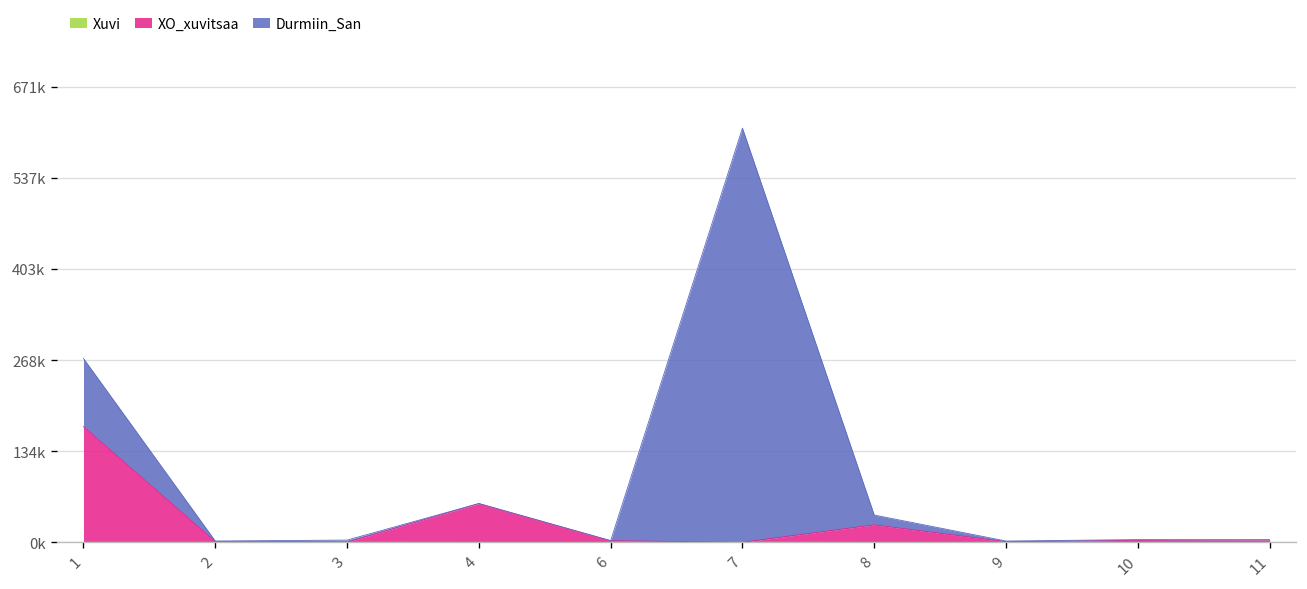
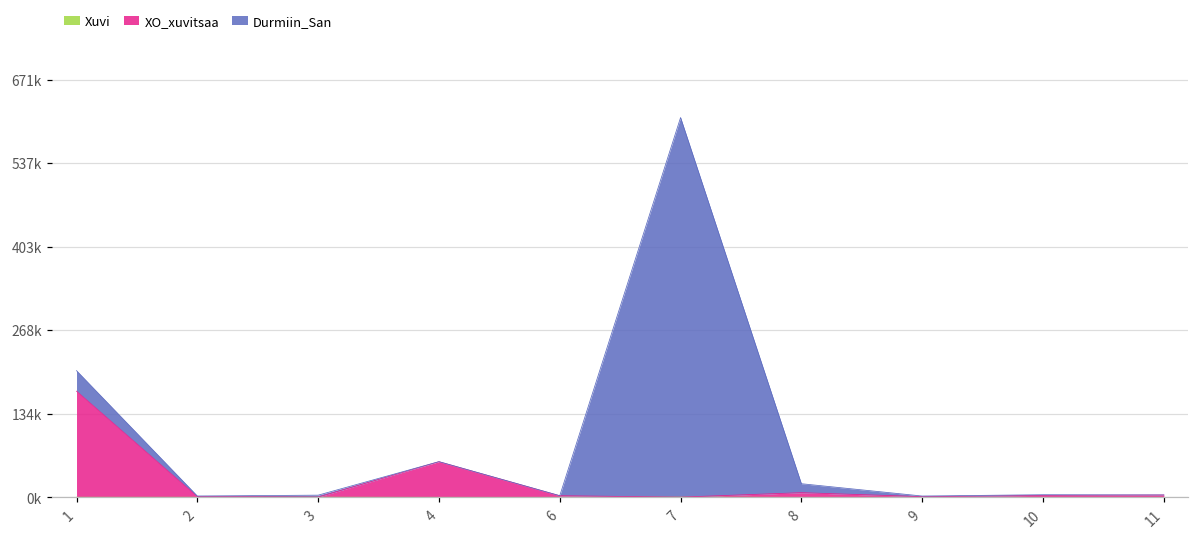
  {
    "Xuvi": {
      "1": 0,
      "4": 0,
      "8": 0
    },
    "XO_xuvitsaa": {
      "1": 170000,
-     "8": 30000
+     "8": 10000
    },
    "Durmiin_San": {
-     "1": 100000,
+     "1": 30000,
      "7": 610000,
      "8": 10000
    }
  }
